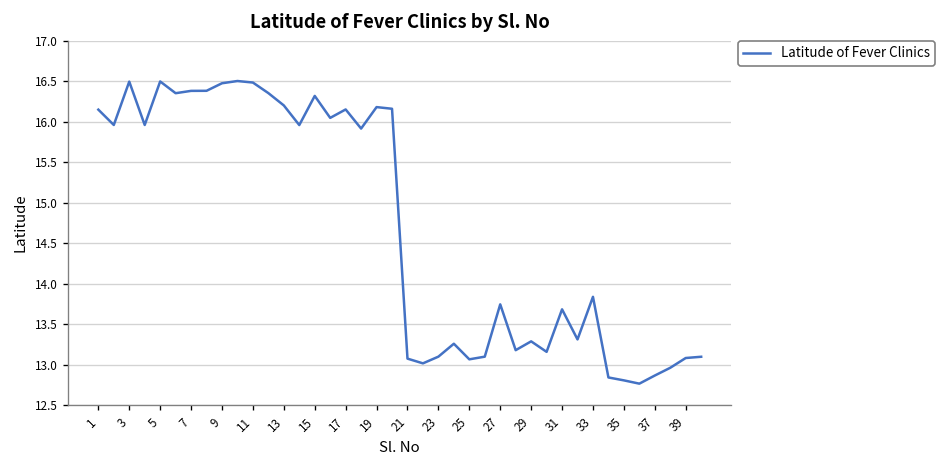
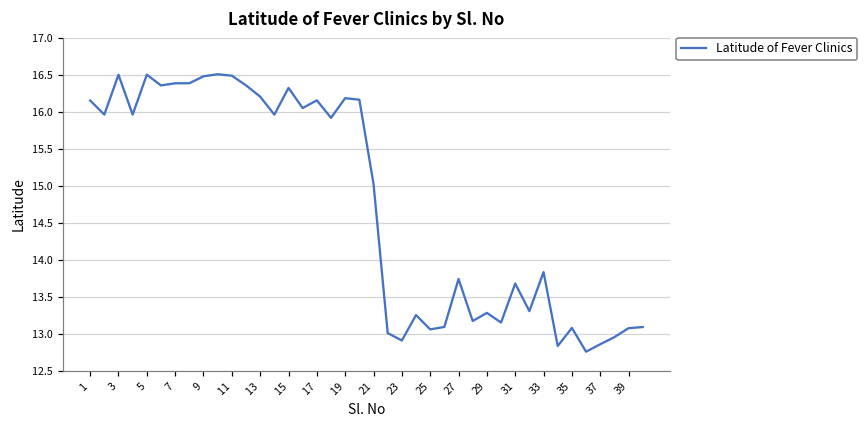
  {
    "1": 16.2,
    "3": 16.5,
    "5": 16.5,
    "7": 16.4,
    "9": 16.5,
    "11": 16.5,
    "13": 16.2,
    "15": 16.3,
    "17": 16.2,
    "19": 16.2,
-   "21": 13.1,
-   "23": 13.1,
+   "21": 15.0,
+   "23": 12.9,
    "25": 13.1,
    "27": 13.7,
    "29": 13.3,
    "31": 13.7,
    "33": 13.8,
-   "35": 12.8,
+   "35": 13.1,
    "37": 12.9,
    "39": 13.1
  }
